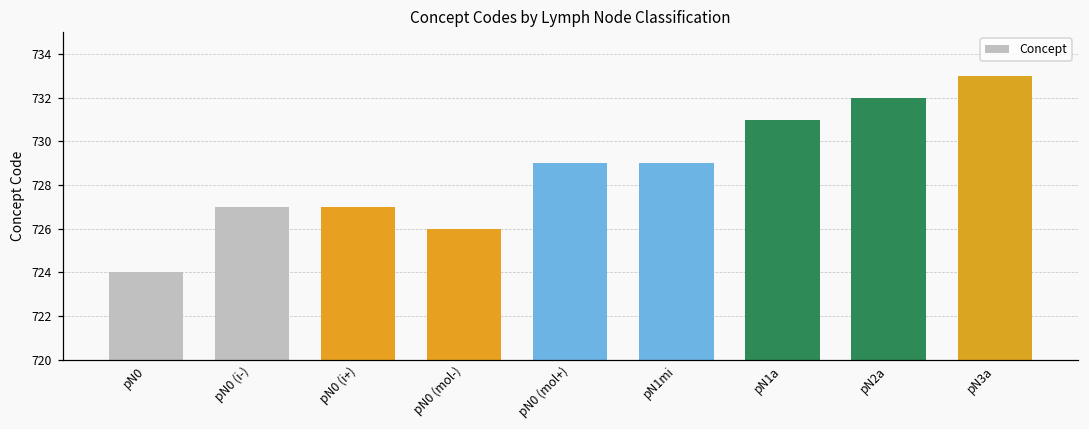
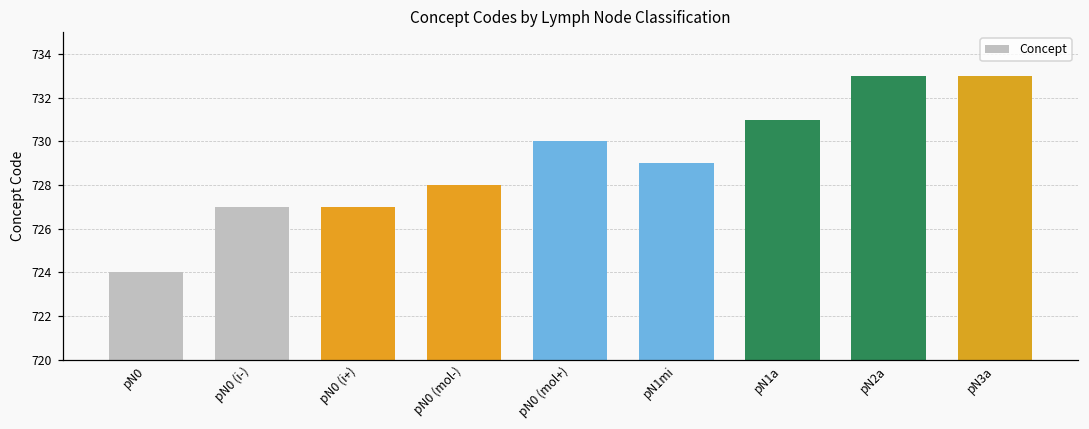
  {
    "pN0": 724,
    "pN0 (i-)": 727,
    "pN0 (i+)": 727,
-   "pN0 (mol-)": 726,
-   "pN0 (mol+)": 729,
+   "pN0 (mol-)": 728,
+   "pN0 (mol+)": 730,
    "pN1mi": 729,
    "pN1a": 731,
-   "pN2a": 732,
+   "pN2a": 733,
    "pN3a": 733
  }
